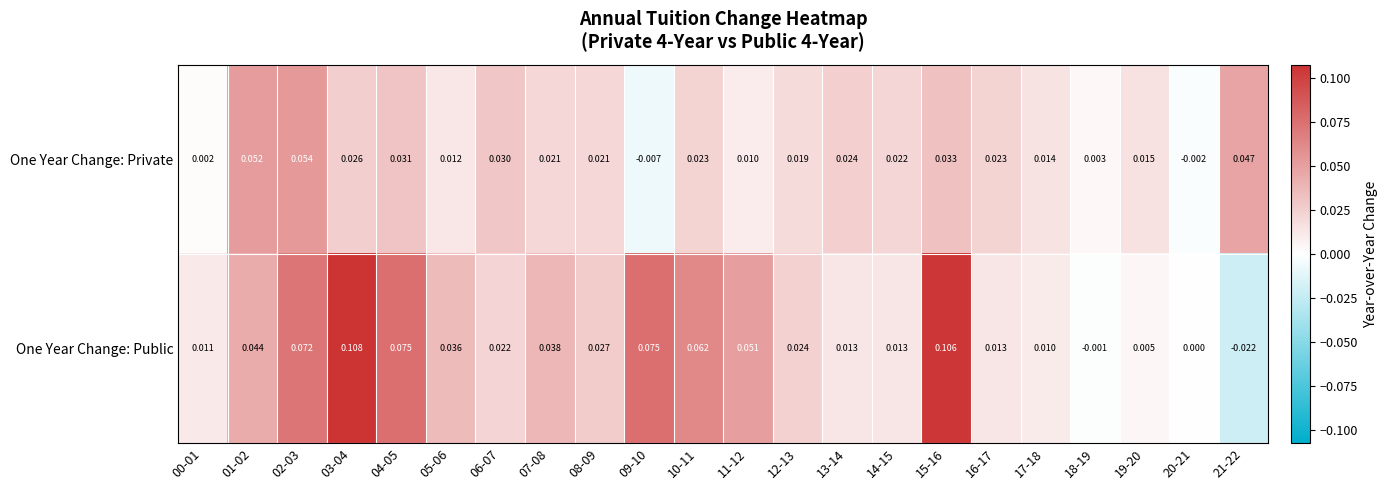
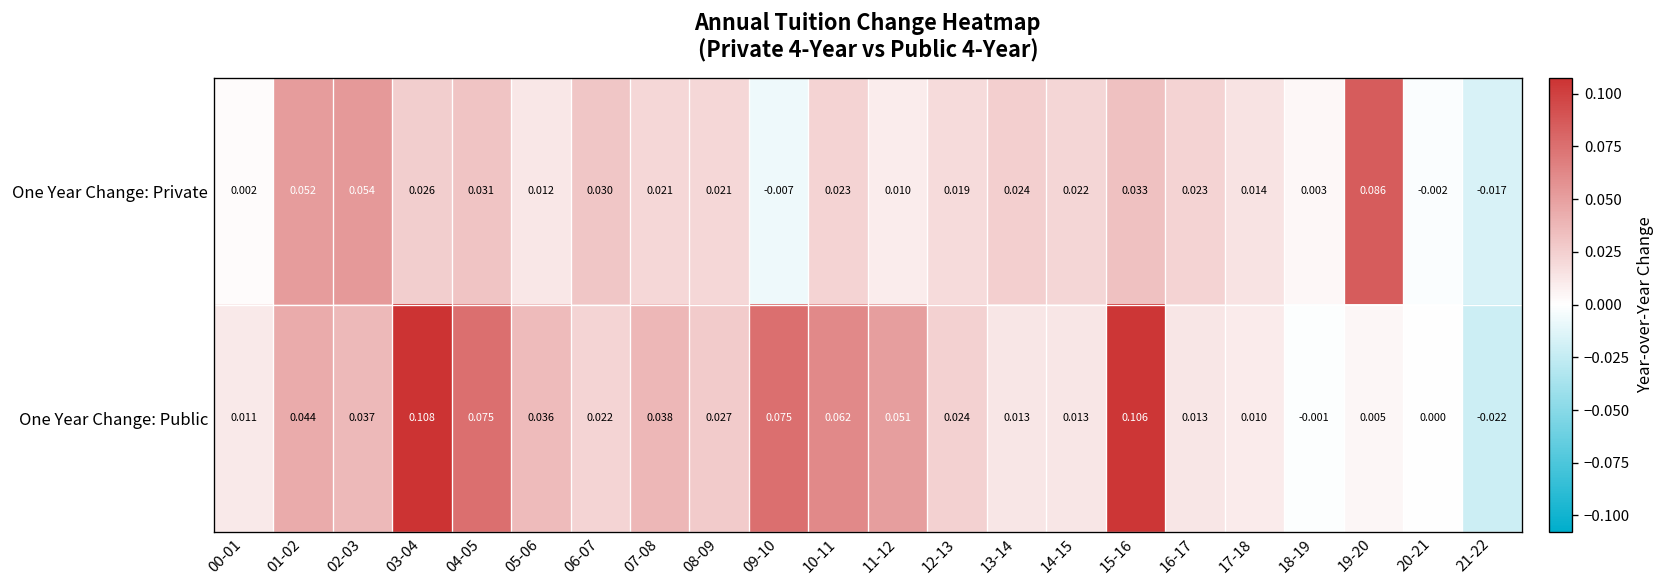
  {
    "One Year Change: Private": {
      "00-01": 0.002,
      "01-02": 0.052,
      "02-03": 0.054,
      "03-04": 0.026,
      "04-05": 0.031,
      "05-06": 0.012,
      "06-07": 0.030,
      "07-08": 0.021,
      "08-09": 0.021,
      "09-10": -0.007,
      "10-11": 0.023,
      "11-12": 0.010,
      "12-13": 0.019,
      "13-14": 0.024,
      "14-15": 0.022,
      "15-16": 0.033,
      "16-17": 0.023,
      "17-18": 0.014,
      "18-19": 0.003,
-     "19-20": 0.015,
+     "19-20": 0.086,
      "20-21": -0.002,
-     "21-22": 0.047
+     "21-22": -0.017
    },
    "One Year Change: Public": {
      "00-01": 0.011,
      "01-02": 0.044,
-     "02-03": 0.072,
+     "02-03": 0.037,
      "03-04": 0.108,
      "04-05": 0.075,
      "05-06": 0.036,
      "06-07": 0.022,
      "07-08": 0.038,
      "08-09": 0.027,
      "09-10": 0.075,
      "10-11": 0.062,
      "11-12": 0.051,
      "12-13": 0.024,
      "13-14": 0.013,
      "14-15": 0.013,
      "15-16": 0.106,
      "16-17": 0.013,
      "17-18": 0.010,
      "18-19": -0.001,
      "19-20": 0.005,
      "20-21": 0.000,
      "21-22": -0.022
    }
  }
